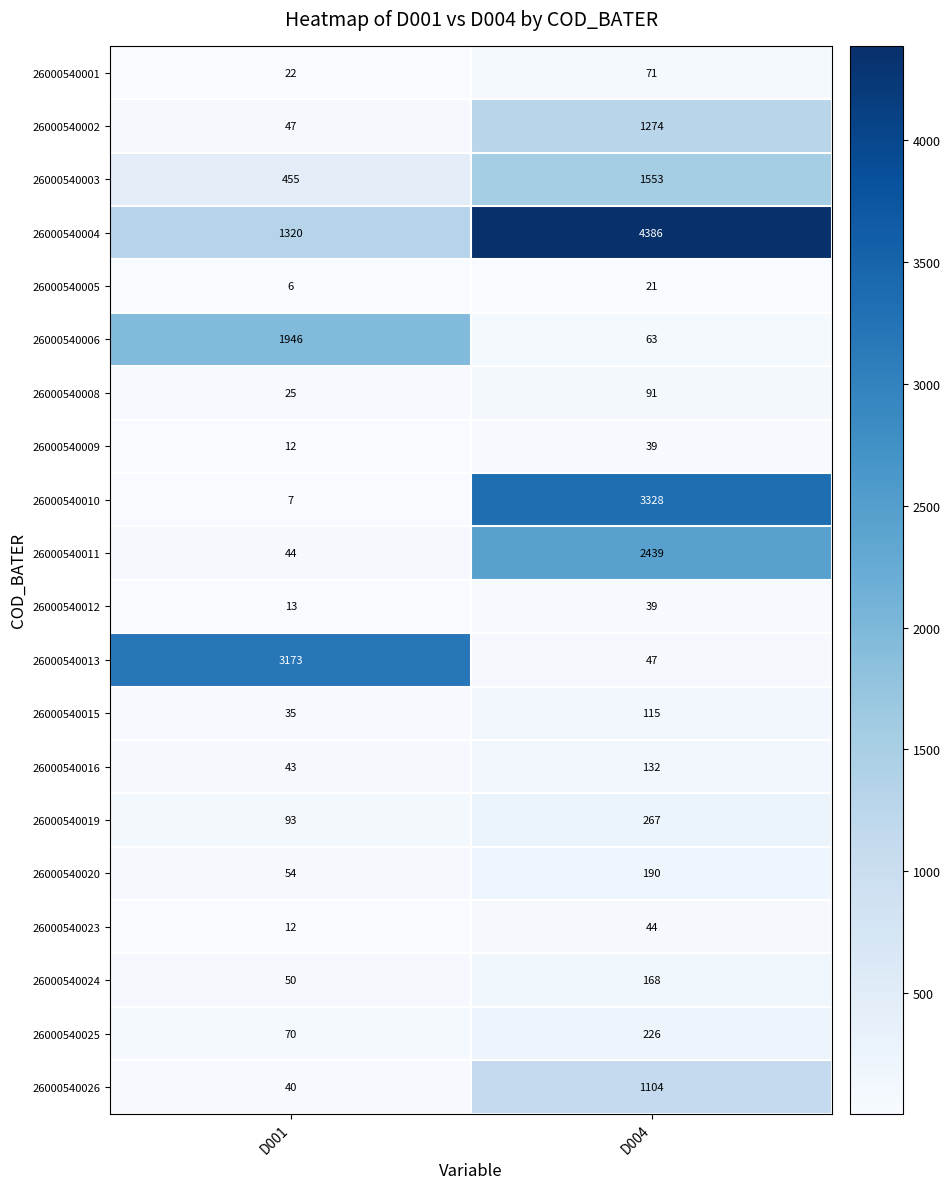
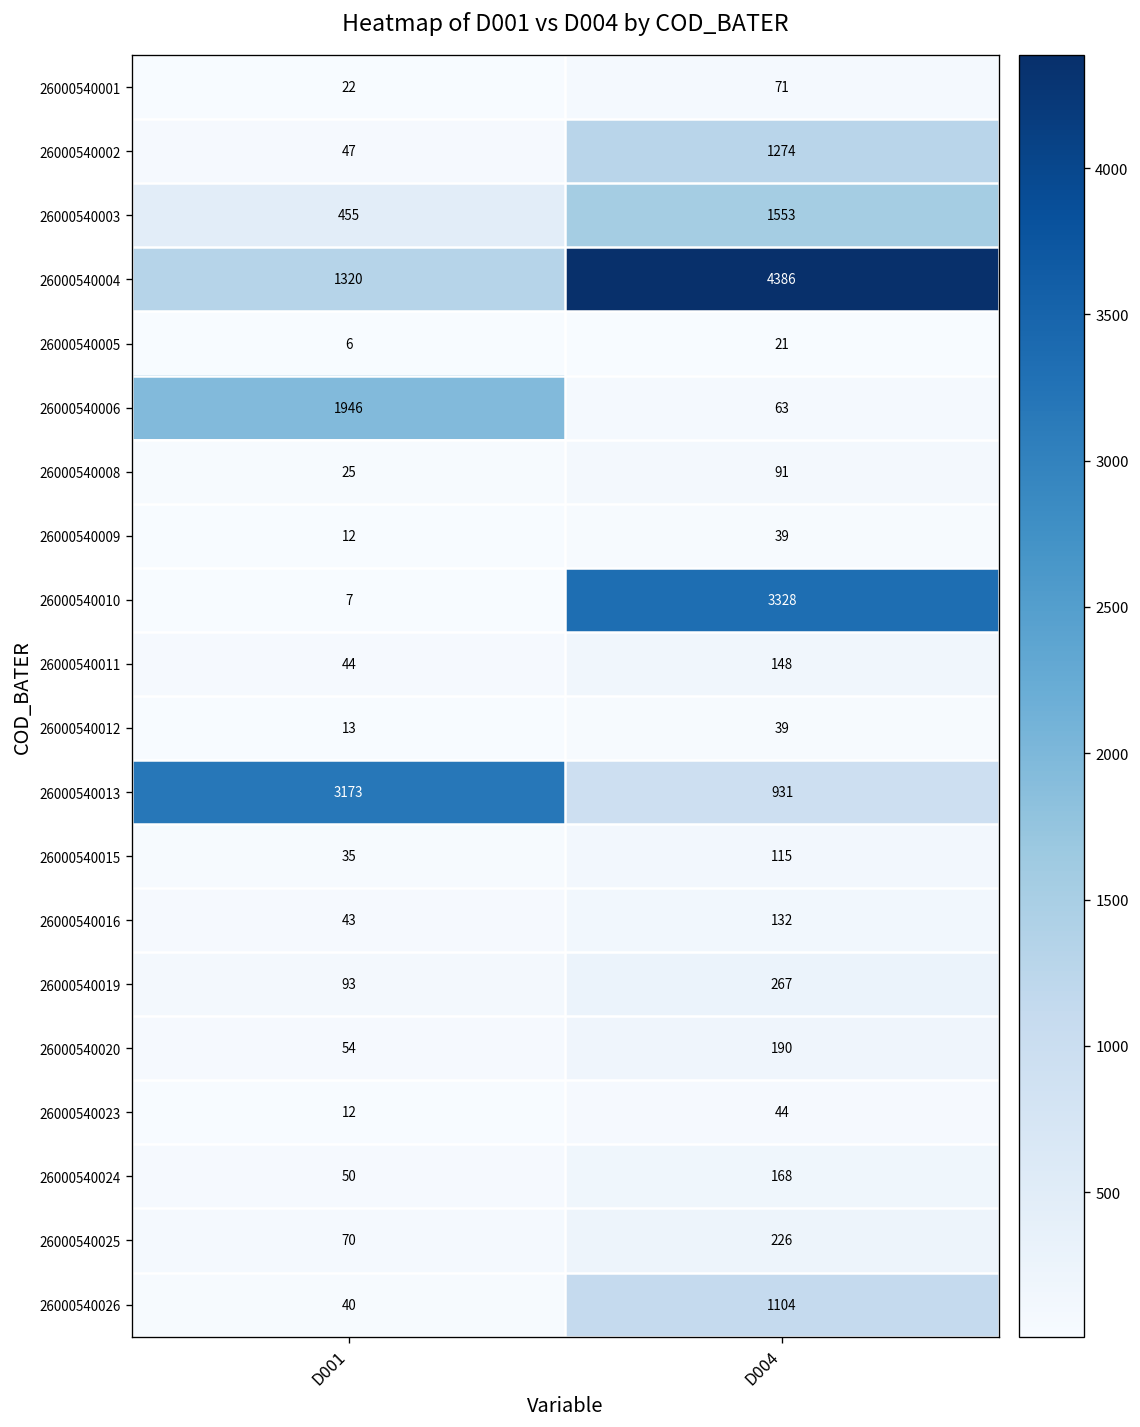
  {
    "26000540001": {
      "D001": 22,
      "D004": 71
    },
    "26000540002": {
      "D001": 47,
      "D004": 1274
    },
    "26000540003": {
      "D001": 455,
      "D004": 1553
    },
    "26000540004": {
      "D001": 1320,
      "D004": 4386
    },
    "26000540005": {
      "D001": 6,
      "D004": 21
    },
    "26000540006": {
      "D001": 1946,
      "D004": 63
    },
    "26000540008": {
      "D001": 25,
      "D004": 91
    },
    "26000540009": {
      "D001": 12,
      "D004": 39
    },
    "26000540010": {
      "D001": 7,
      "D004": 3328
    },
    "26000540011": {
      "D001": 44,
-     "D004": 2439
+     "D004": 148
    },
    "26000540012": {
      "D001": 13,
      "D004": 39
    },
    "26000540013": {
      "D001": 3173,
-     "D004": 47
+     "D004": 931
    },
    "26000540015": {
      "D001": 35,
      "D004": 115
    },
    "26000540016": {
      "D001": 43,
      "D004": 132
    },
    "26000540019": {
      "D001": 93,
      "D004": 267
    },
    "26000540020": {
      "D001": 54,
      "D004": 190
    },
    "26000540023": {
      "D001": 12,
      "D004": 44
    },
    "26000540024": {
      "D001": 50,
      "D004": 168
    },
    "26000540025": {
      "D001": 70,
      "D004": 226
    },
    "26000540026": {
      "D001": 40,
      "D004": 1104
    }
  }
